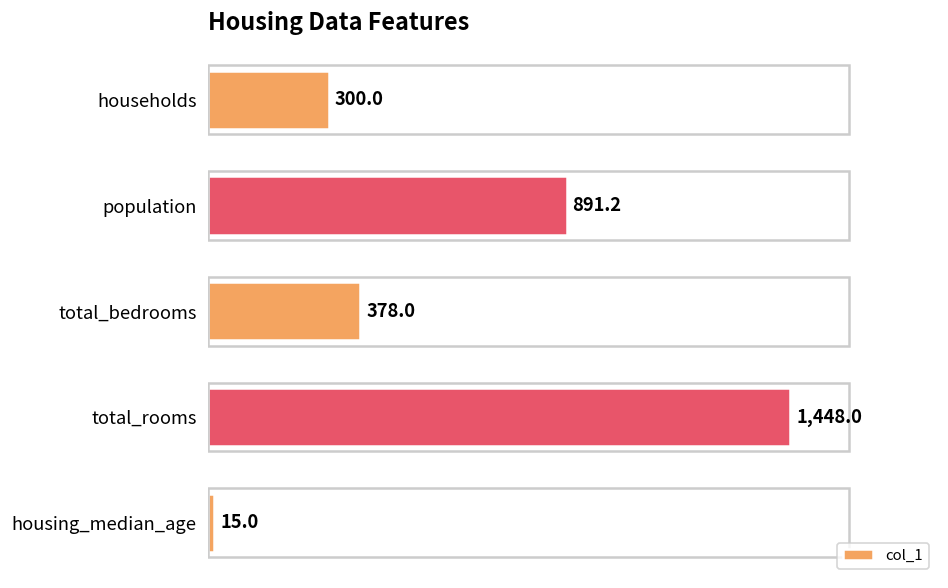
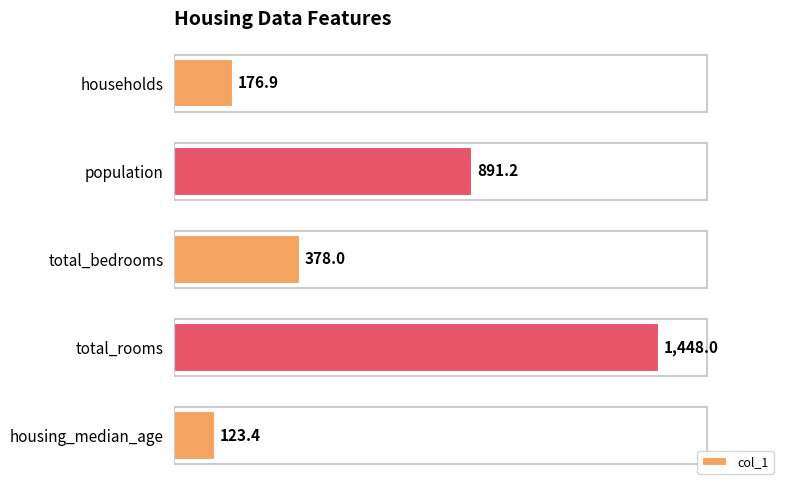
  {
-   "households": "300.0",
+   "households": "176.9",
    "population": "891.2",
    "total_bedrooms": "378.0",
    "total_rooms": "1,448.0",
-   "housing_median_age": "15.0"
+   "housing_median_age": "123.4"
  }
